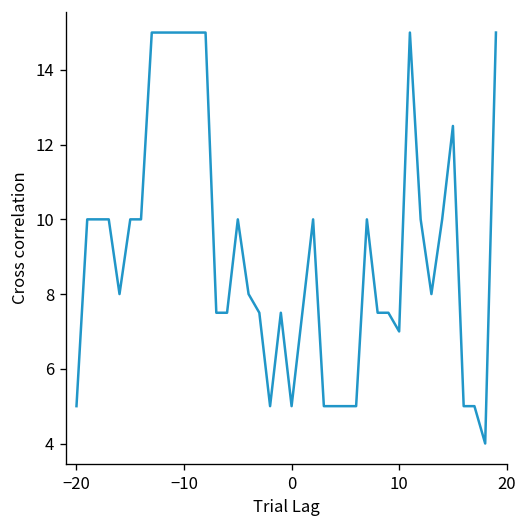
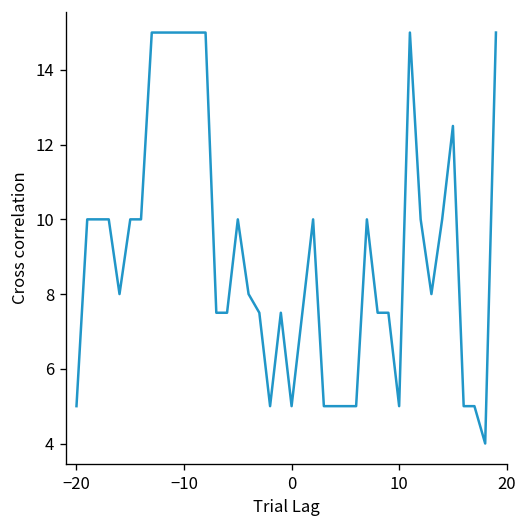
  {
    "−20": 5,
    "−10": 15,
    "0": 5,
-   "10": 7
+   "10": 5
  }
